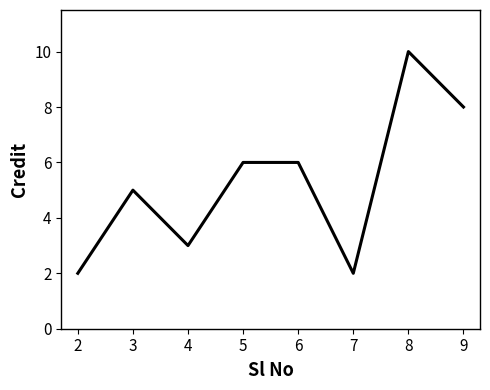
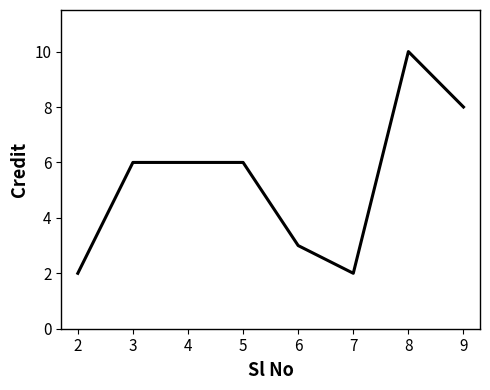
  {
    "2": 2,
-   "3": 5,
-   "4": 3,
+   "3": 6,
+   "4": 6,
    "5": 6,
-   "6": 6,
+   "6": 3,
    "7": 2,
    "8": 10,
    "9": 8
  }
